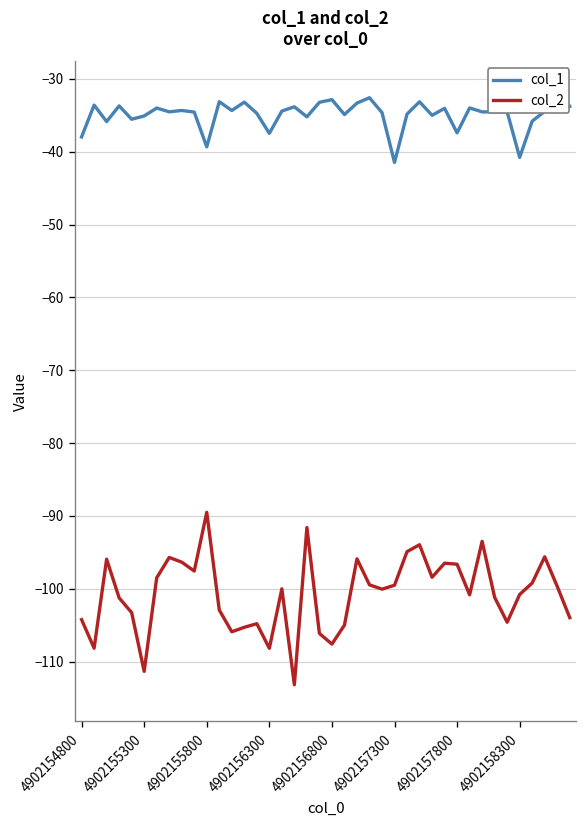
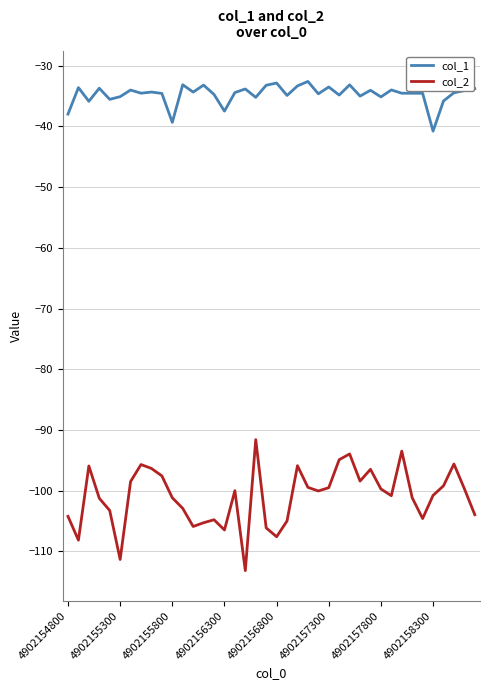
  {
    "col_1": {
      "4902154800": -38,
      "4902155300": -35,
      "4902155800": -39,
      "4902156300": -37,
      "4902156800": -33,
-     "4902157300": -41,
-     "4902157800": -37,
+     "4902157300": -34,
+     "4902157800": -35,
      "4902158300": -41
    },
    "col_2": {
      "4902154800": -104,
      "4902155300": -111,
-     "4902155800": -89,
-     "4902156300": -108,
+     "4902155800": -101,
+     "4902156300": -106,
      "4902156800": -108,
      "4902157300": -100,
-     "4902157800": -97,
+     "4902157800": -100,
      "4902158300": -101
    }
  }
